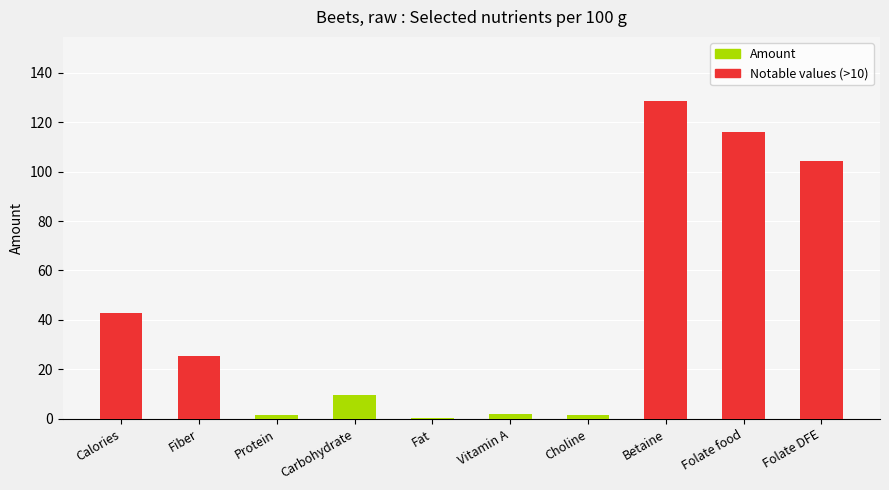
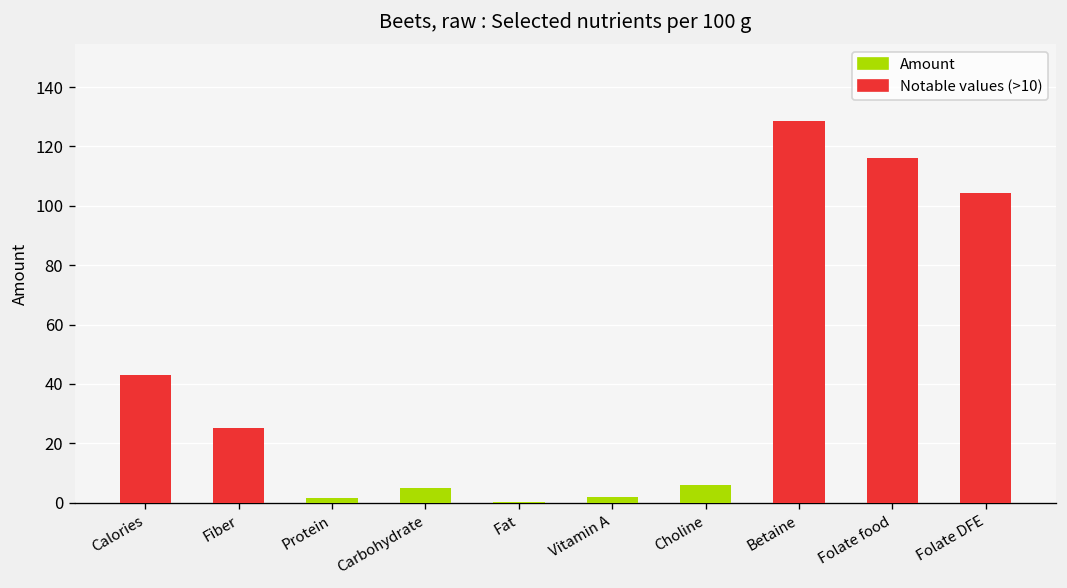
  {
    "Amount": {
      "Calories": 43,
      "Fiber": 25,
      "Protein": 2,
-     "Carbohydrate": 10,
+     "Carbohydrate": 5,
      "Vitamin A": 2,
-     "Choline": 2,
+     "Choline": 6,
      "Betaine": 129,
      "Folate food": 116,
      "Folate DFE": 104
    },
    "Notable values (>10)": {
      "Calories": 43,
      "Fiber": 25,
      "Protein": 0,
      "Carbohydrate": 0,
      "Fat": 0,
      "Vitamin A": 0,
      "Choline": 0,
      "Betaine": 129,
      "Folate food": 116,
      "Folate DFE": 104
    }
  }
